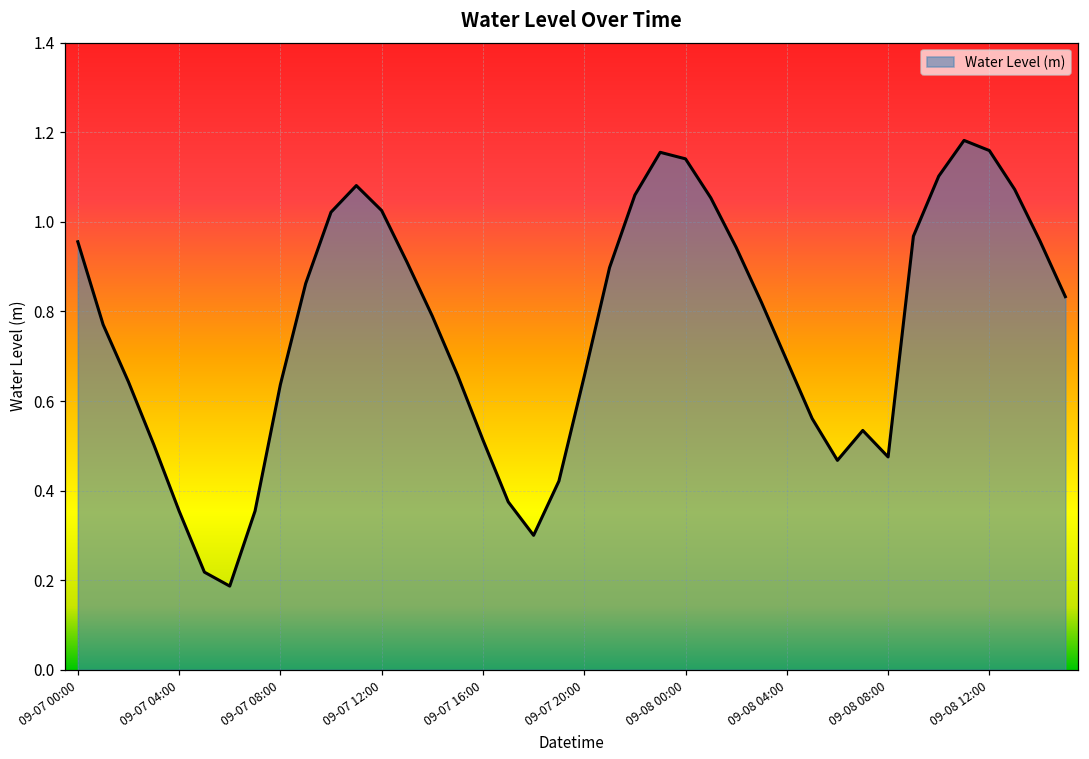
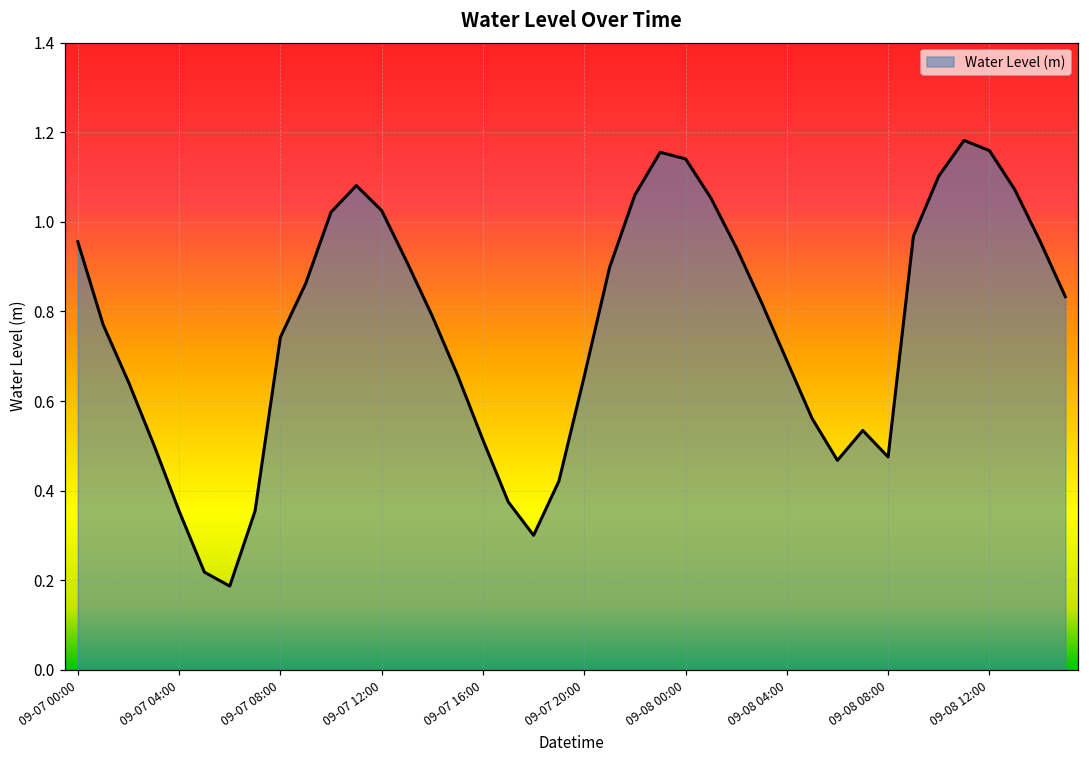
  {
    "09-07 00:00": 0.96,
    "09-07 04:00": 0.35,
-   "09-07 08:00": 0.64,
+   "09-07 08:00": 0.74,
    "09-07 12:00": 1.03,
    "09-07 16:00": 0.51,
    "09-07 20:00": 0.66,
    "09-08 00:00": 1.14,
    "09-08 04:00": 0.69,
    "09-08 08:00": 0.48,
    "09-08 12:00": 1.16
  }
